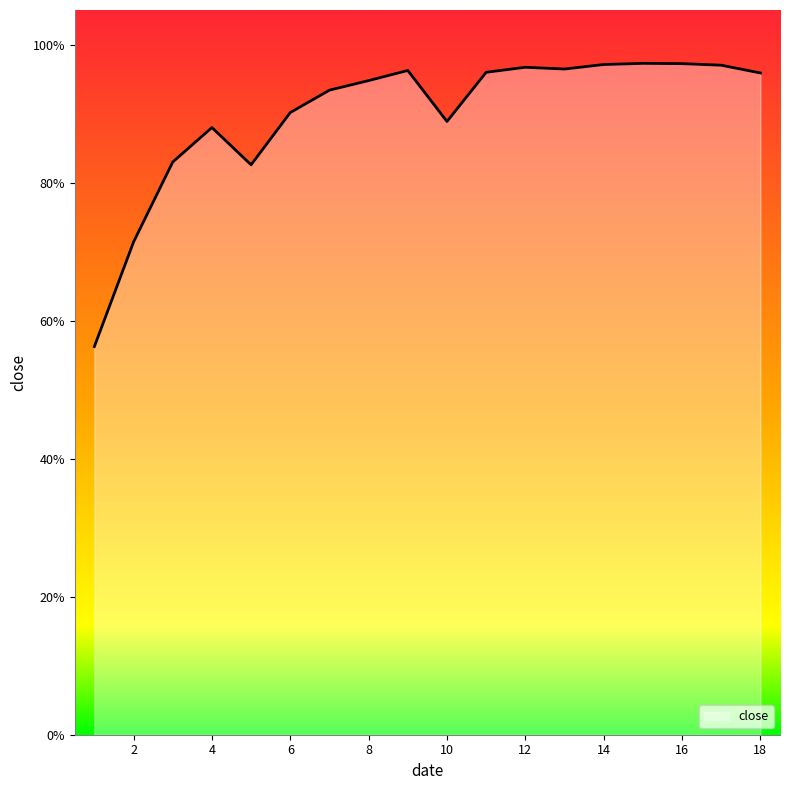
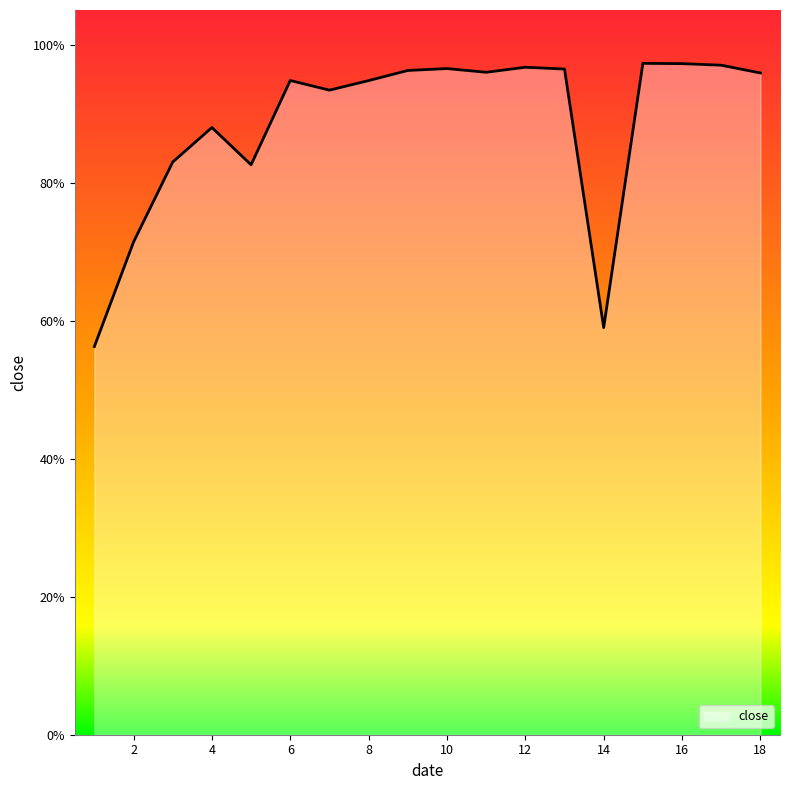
  {
    "2": "71%",
    "4": "88%",
-   "6": "90%",
+   "6": "95%",
    "8": "95%",
-   "10": "89%",
+   "10": "97%",
    "12": "97%",
-   "14": "97%",
+   "14": "59%",
    "16": "97%",
    "18": "96%"
  }
